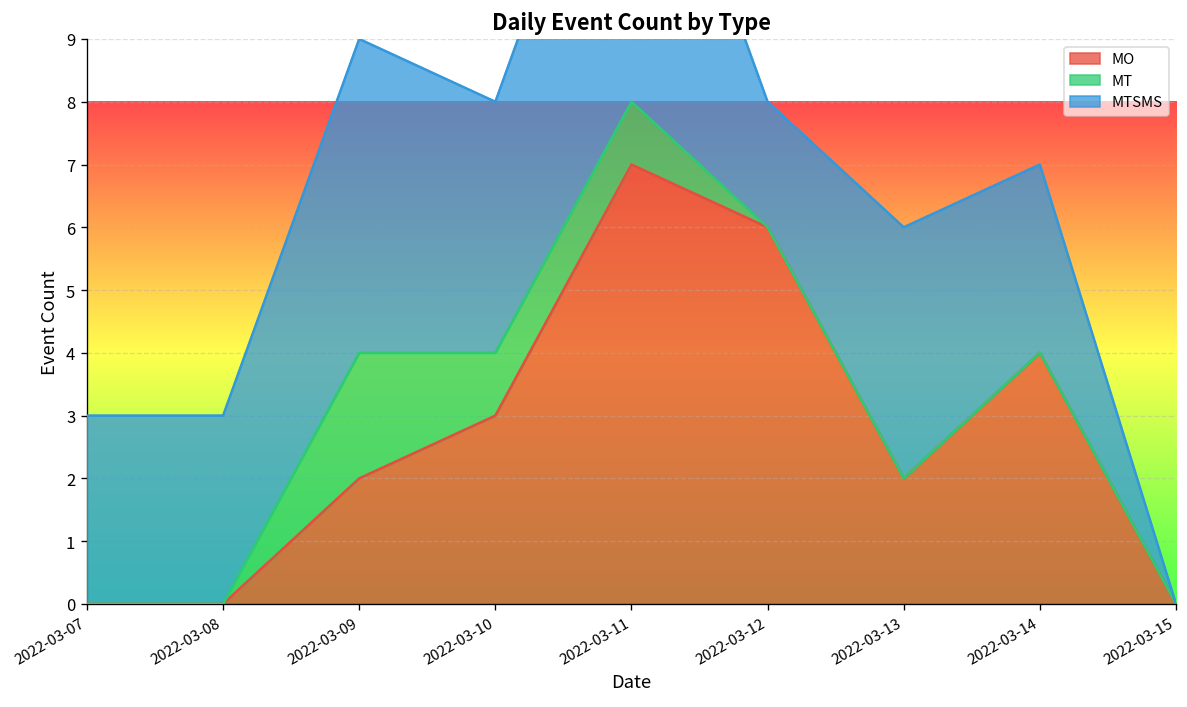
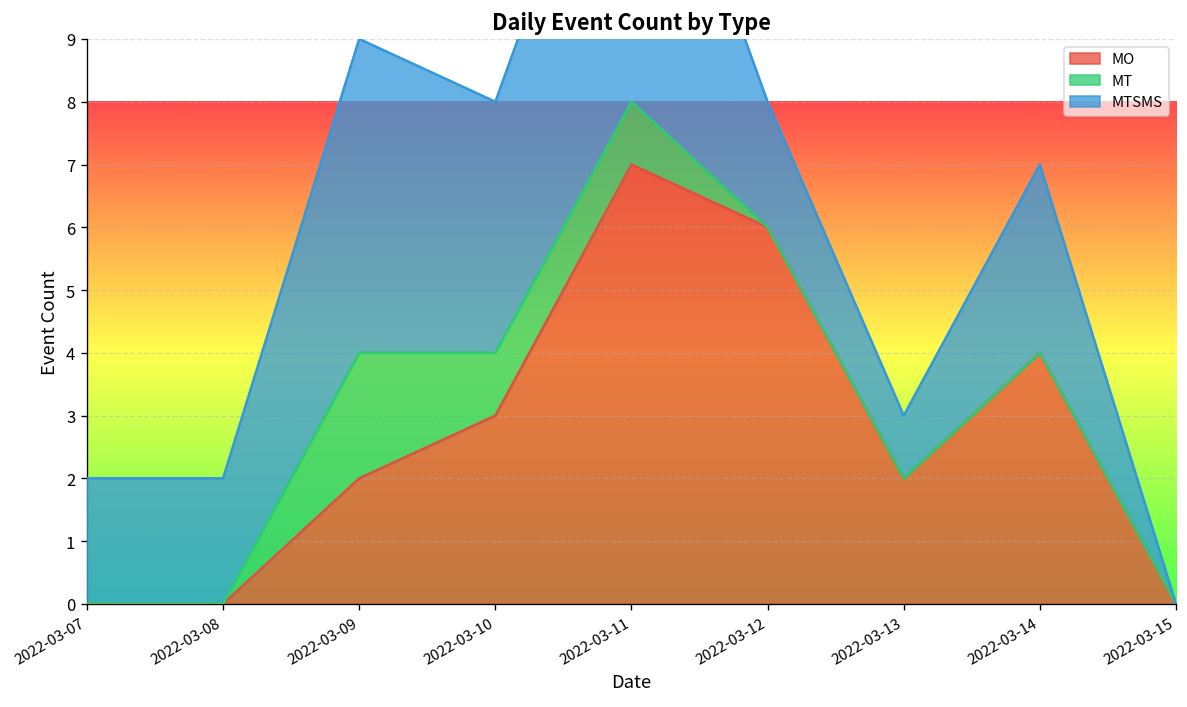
  {
    "MO": {
      "2022-03-09": 2,
      "2022-03-10": 3,
      "2022-03-11": 7
    },
    "MT": {
      "2022-03-09": 2,
      "2022-03-10": 1,
      "2022-03-11": 1
    },
    "MTSMS": {
-     "2022-03-07": 3,
-     "2022-03-08": 3,
+     "2022-03-07": 2,
+     "2022-03-08": 2,
      "2022-03-09": 5,
      "2022-03-10": 4,
      "2022-03-12": 2,
-     "2022-03-13": 4,
+     "2022-03-13": 1,
      "2022-03-14": 3
    }
  }
